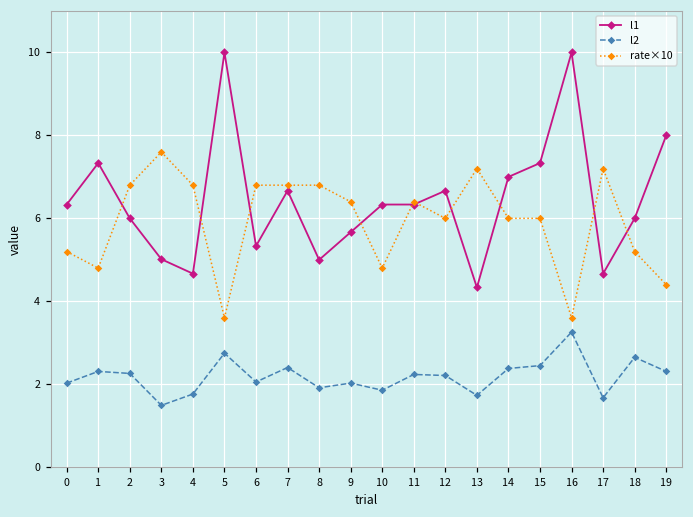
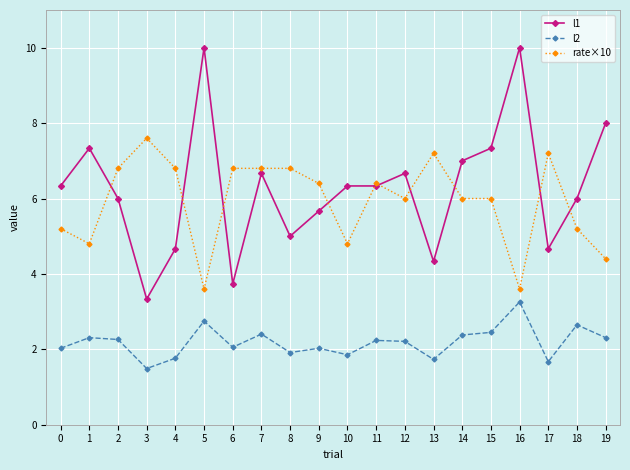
  {
    "l1": {
      "0": 6.3,
      "1": 7.3,
      "2": 6.0,
-     "3": 5.0,
+     "3": 3.3,
      "4": 4.7,
      "5": 10.0,
-     "6": 5.3,
+     "6": 3.7,
      "7": 6.7,
      "8": 5.0,
      "9": 5.7,
      "10": 6.3,
      "12": 6.7,
      "13": 4.3,
      "14": 7.0,
      "15": 7.3,
      "16": 10.0,
      "17": 4.7,
      "18": 6.0,
      "19": 8.0
    },
    "l2": {
      "0": 2.0,
      "1": 2.3,
      "2": 2.3,
      "3": 1.5,
      "4": 1.8,
      "5": 2.7,
      "6": 2.1,
      "7": 2.4,
      "8": 1.9,
      "9": 2.0,
      "10": 1.9,
      "11": 2.2,
      "12": 2.2,
      "13": 1.7,
      "14": 2.4,
      "15": 2.4,
      "16": 3.3,
      "17": 1.7,
      "18": 2.6,
      "19": 2.3
    },
    "rate×10": {
      "0": 5.2,
      "1": 4.8,
      "2": 6.8,
      "3": 7.6,
      "4": 6.8,
      "5": 3.6,
      "6": 6.8,
      "7": 6.8,
      "8": 6.8,
      "9": 6.4,
      "10": 4.8,
      "12": 6.0,
      "13": 7.2,
      "14": 6.0,
      "15": 6.0,
      "16": 3.6,
      "17": 7.2,
      "18": 5.2,
      "19": 4.4
    }
  }
